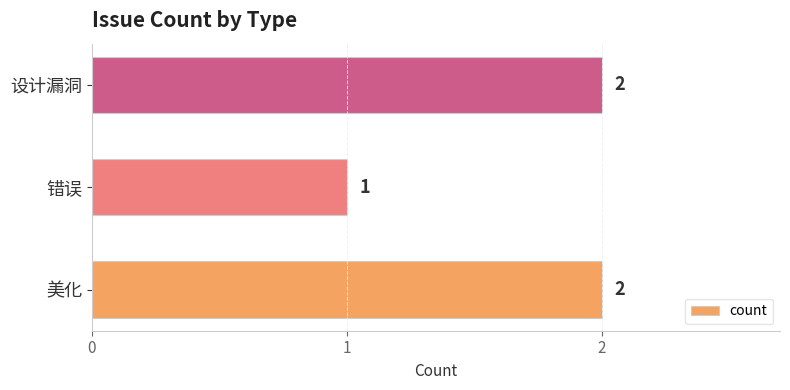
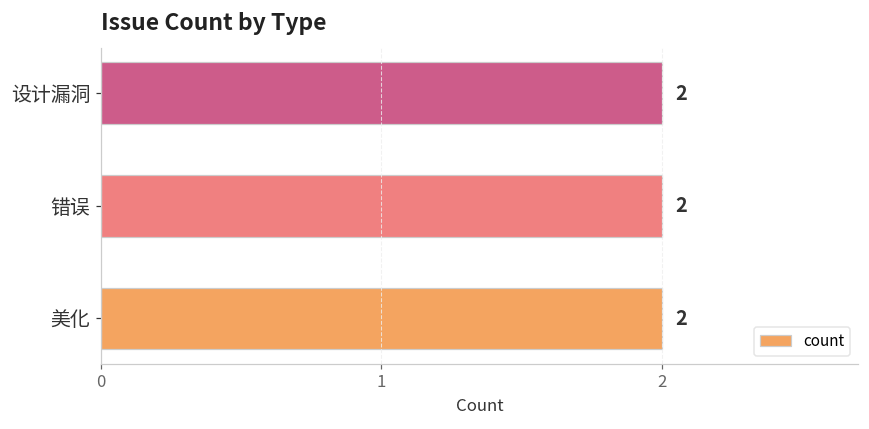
  {
    "设计漏洞": 2,
-   "错误": 1,
+   "错误": 2,
    "美化": 2
  }
